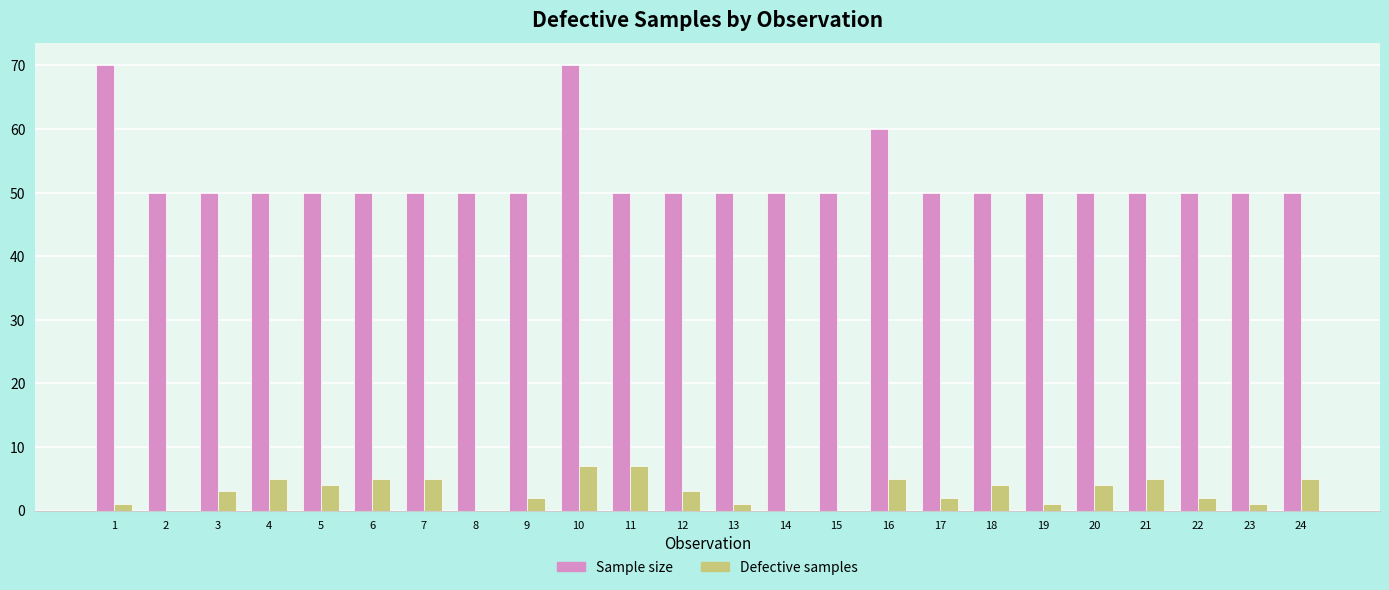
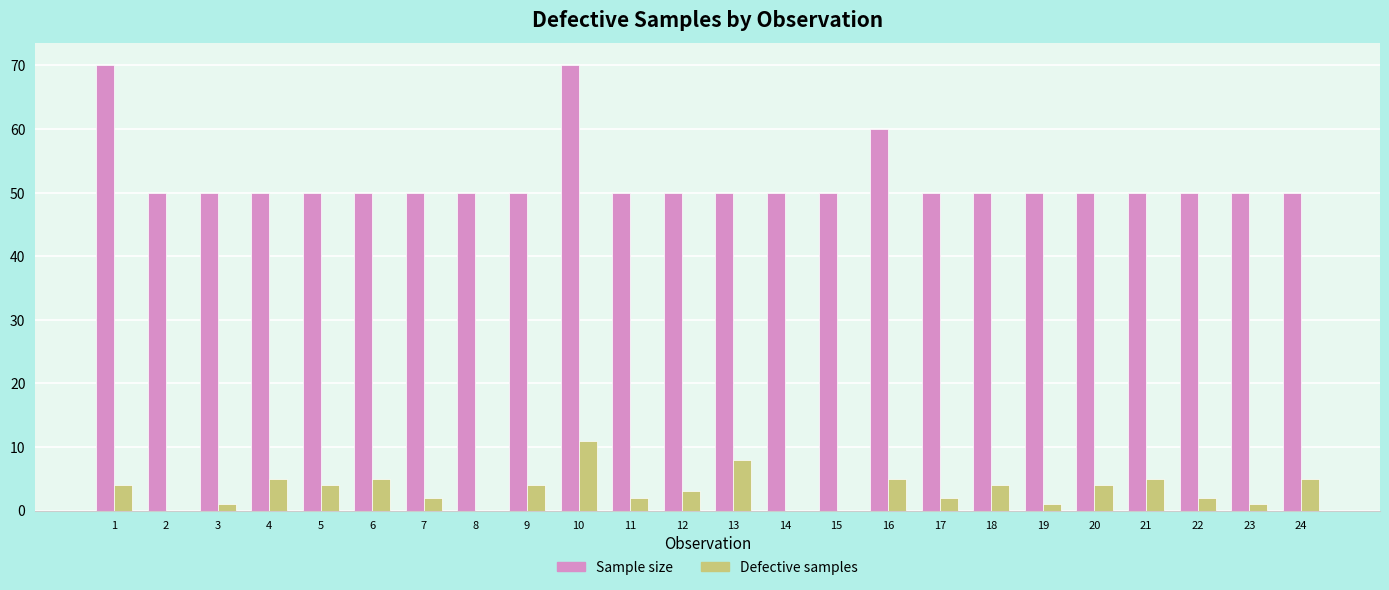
  {
    "Sample size": {
      "1": 70,
      "2": 50,
      "3": 50,
      "4": 50,
      "5": 50,
      "6": 50,
      "7": 50,
      "8": 50,
      "9": 50,
      "10": 70,
      "11": 50,
      "12": 50,
      "13": 50,
      "14": 50,
      "15": 50,
      "16": 60,
      "17": 50,
      "18": 50,
      "19": 50,
      "20": 50,
      "21": 50,
      "22": 50,
      "23": 50,
      "24": 50
    },
    "Defective samples": {
-     "1": 1,
+     "1": 4,
      "2": 0,
-     "3": 3,
+     "3": 1,
      "4": 5,
      "5": 4,
      "6": 5,
-     "7": 5,
+     "7": 2,
      "8": 0,
-     "9": 2,
-     "10": 7,
-     "11": 7,
+     "9": 4,
+     "10": 11,
+     "11": 2,
      "12": 3,
-     "13": 1,
+     "13": 8,
      "14": 0,
      "15": 0,
      "16": 5,
      "17": 2,
      "18": 4,
      "19": 1,
      "20": 4,
      "21": 5,
      "22": 2,
      "23": 1,
      "24": 5
    }
  }
